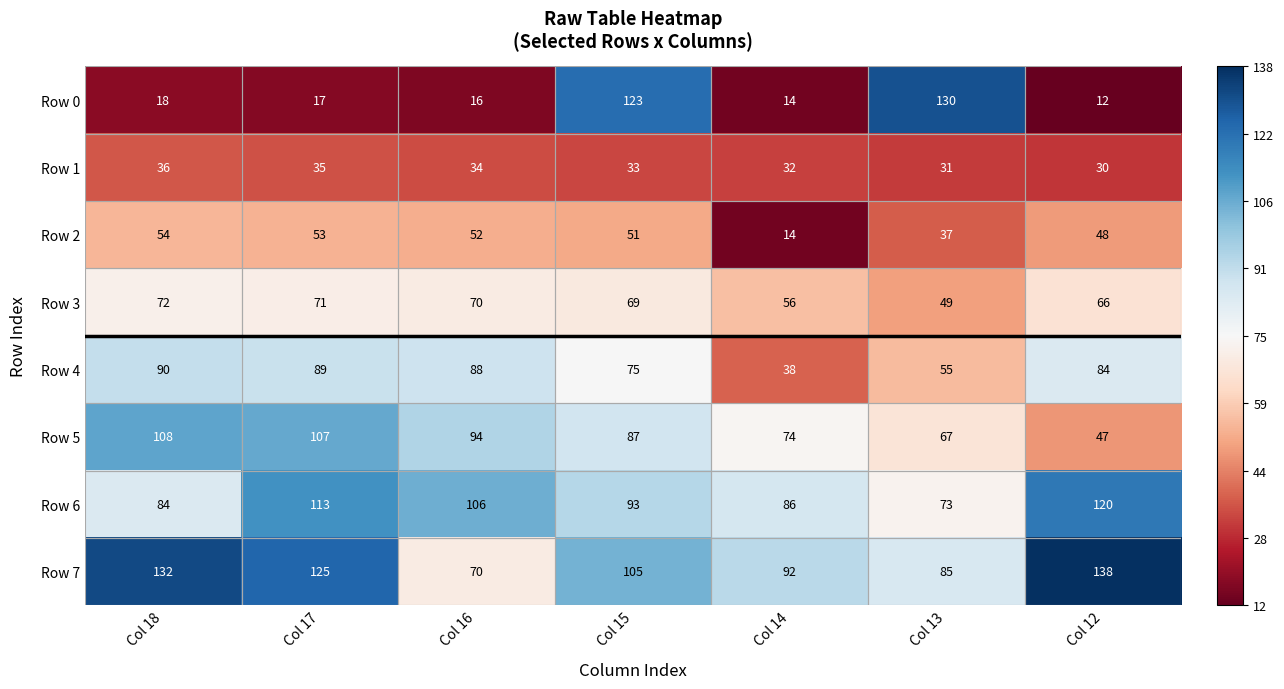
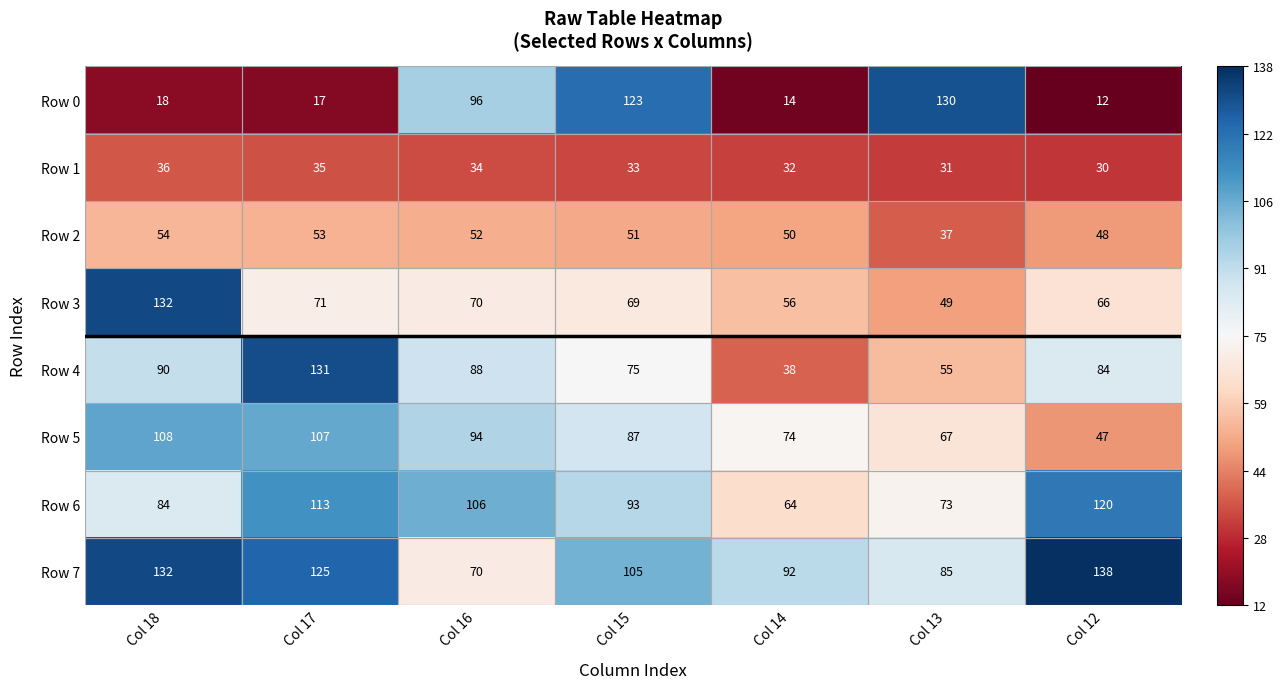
  {
    "Row 0": {
      "Col 18": 18,
      "Col 17": 17,
-     "Col 16": 16,
+     "Col 16": 96,
      "Col 15": 123,
      "Col 14": 14,
      "Col 13": 130,
      "Col 12": 12
    },
    "Row 1": {
      "Col 18": 36,
      "Col 17": 35,
      "Col 16": 34,
      "Col 15": 33,
      "Col 14": 32,
      "Col 13": 31,
      "Col 12": 30
    },
    "Row 2": {
      "Col 18": 54,
      "Col 17": 53,
      "Col 16": 52,
      "Col 15": 51,
-     "Col 14": 14,
+     "Col 14": 50,
      "Col 13": 37,
      "Col 12": 48
    },
    "Row 3": {
-     "Col 18": 72,
+     "Col 18": 132,
      "Col 17": 71,
      "Col 16": 70,
      "Col 15": 69,
      "Col 14": 56,
      "Col 13": 49,
      "Col 12": 66
    },
    "Row 4": {
      "Col 18": 90,
-     "Col 17": 89,
+     "Col 17": 131,
      "Col 16": 88,
      "Col 15": 75,
      "Col 14": 38,
      "Col 13": 55,
      "Col 12": 84
    },
    "Row 5": {
      "Col 18": 108,
      "Col 17": 107,
      "Col 16": 94,
      "Col 15": 87,
      "Col 14": 74,
      "Col 13": 67,
      "Col 12": 47
    },
    "Row 6": {
      "Col 18": 84,
      "Col 17": 113,
      "Col 16": 106,
      "Col 15": 93,
-     "Col 14": 86,
+     "Col 14": 64,
      "Col 13": 73,
      "Col 12": 120
    },
    "Row 7": {
      "Col 18": 132,
      "Col 17": 125,
      "Col 16": 70,
      "Col 15": 105,
      "Col 14": 92,
      "Col 13": 85,
      "Col 12": 138
    }
  }
